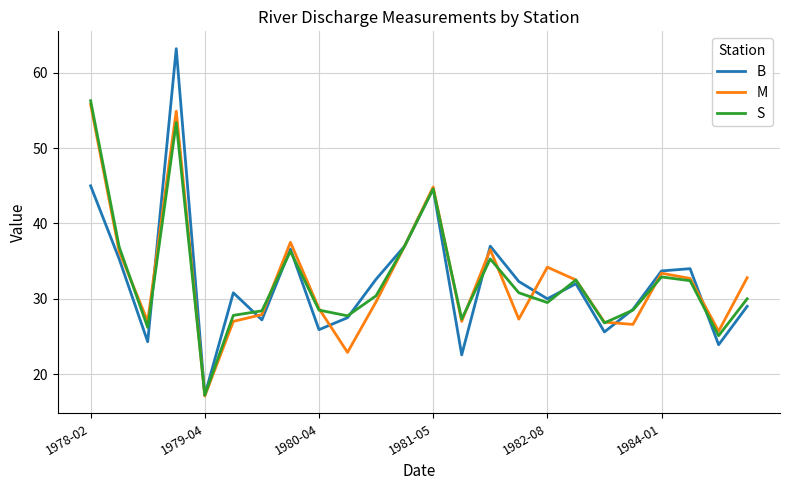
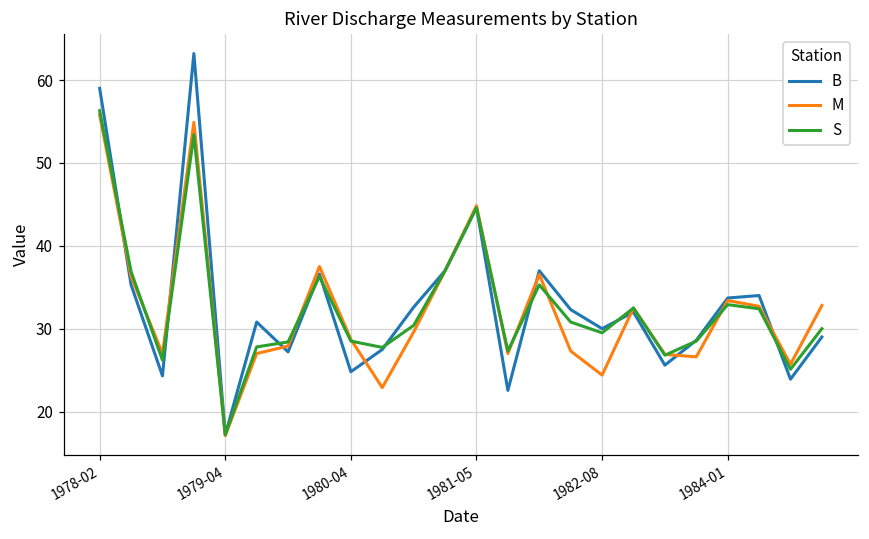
  {
    "B": {
-     "1978-02": 45,
-     "1980-04": 26,
+     "1978-02": 59,
+     "1980-04": 25,
      "1982-08": 30
    },
    "M": {
      "1978-02": 56,
-     "1982-08": 34
+     "1982-08": 24
    },
    "S": {
      "1978-02": 56,
      "1982-08": 30,
      "1984-01": 33
    }
  }
